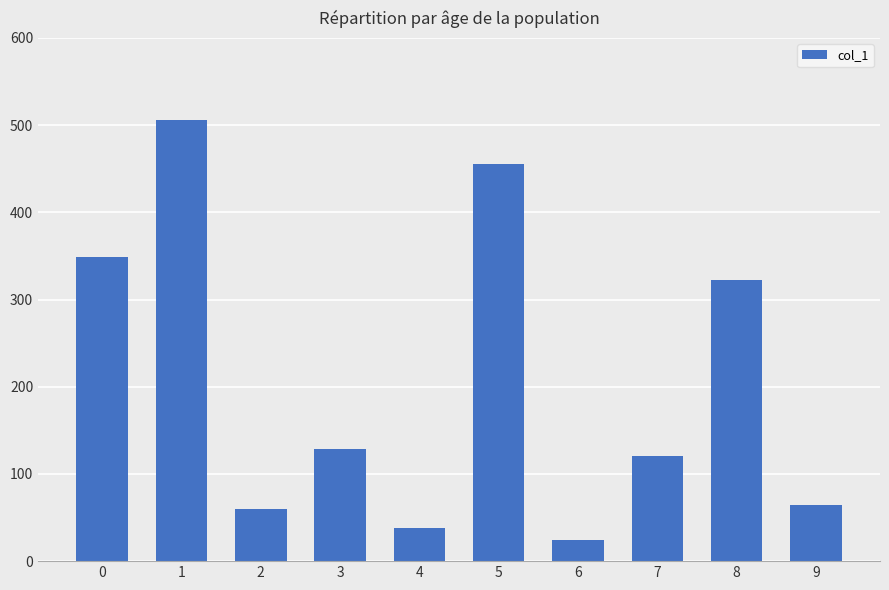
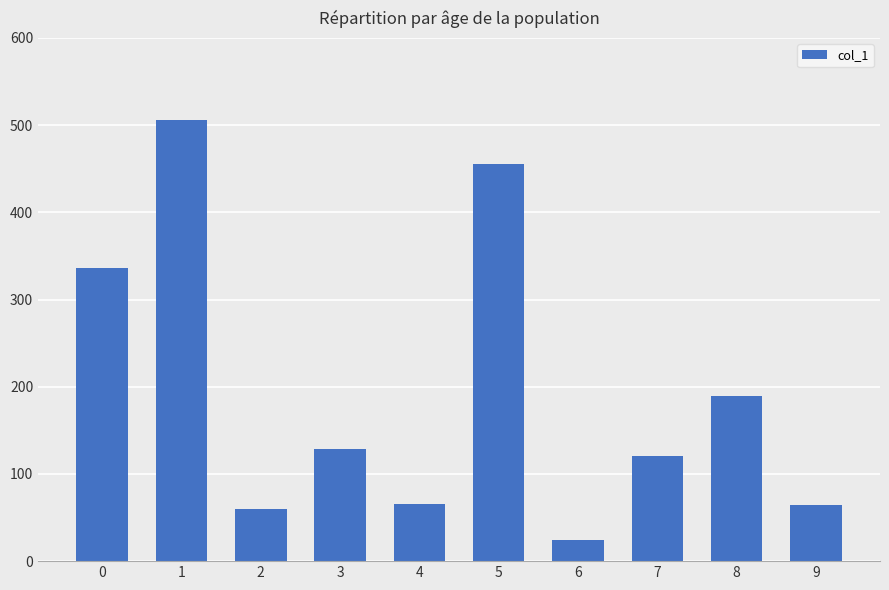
  {
-   "0": 350,
+   "0": 340,
    "1": 510,
    "2": 60,
    "3": 130,
-   "4": 40,
+   "4": 70,
    "5": 460,
    "6": 20,
    "7": 120,
-   "8": 320,
+   "8": 190,
    "9": 60
  }
